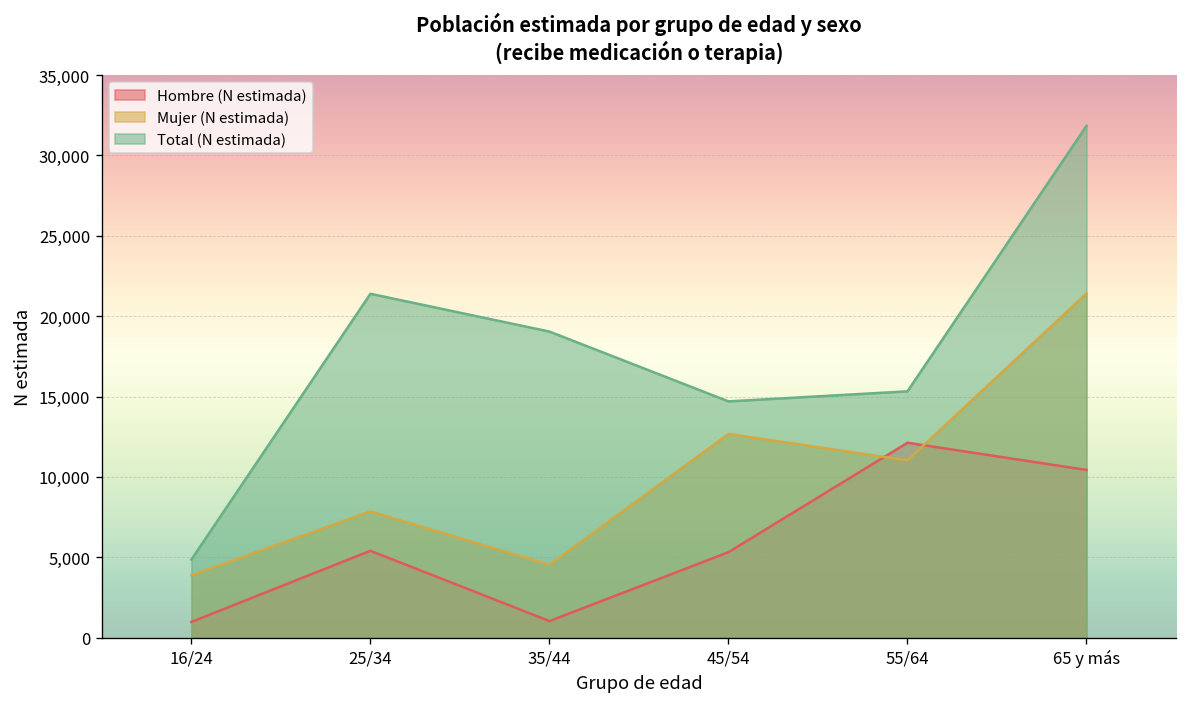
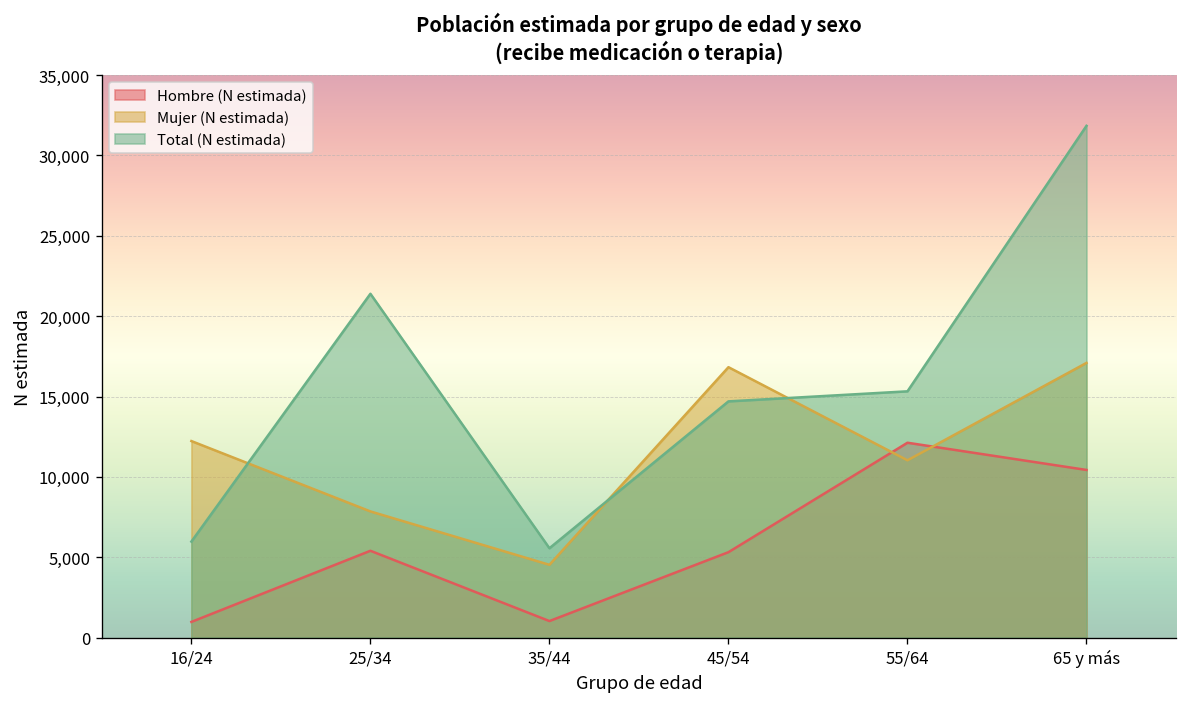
  {
    "Hombre (N estimada)": {
      "16/24": "1,000",
      "25/34": "5,400",
      "35/44": "1,000",
      "45/54": "5,300",
      "55/64": "12,100",
      "65 y más": "10,400"
    },
    "Mujer (N estimada)": {
-     "16/24": "3,900",
+     "16/24": "12,200",
      "25/34": "7,900",
      "35/44": "4,500",
-     "45/54": "12,700",
+     "45/54": "16,800",
      "55/64": "11,000",
-     "65 y más": "21,400"
+     "65 y más": "17,100"
    },
    "Total (N estimada)": {
-     "16/24": "4,900",
+     "16/24": "6,000",
      "25/34": "21,400",
-     "35/44": "19,000",
+     "35/44": "5,600",
      "45/54": "14,700",
      "55/64": "15,300",
      "65 y más": "31,800"
    }
  }
